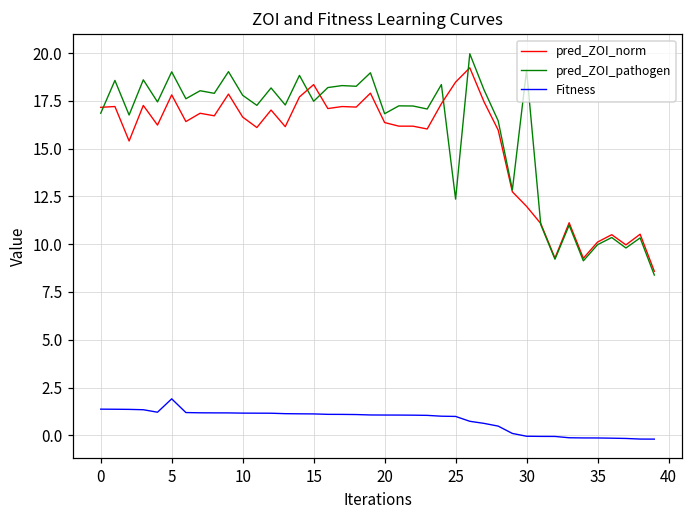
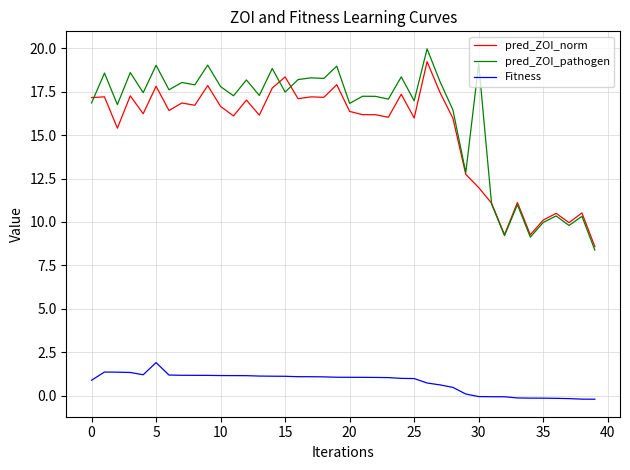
  {
    "pred_ZOI_norm": {
      "0": 17.2,
      "5": 17.8,
      "10": 16.6,
      "15": 18.3,
      "20": 16.4,
-     "25": 18.5,
+     "25": 16.0,
      "30": 12.0
    },
    "pred_ZOI_pathogen": {
      "0": 16.8,
      "5": 19.0,
      "10": 17.8,
      "15": 17.5,
      "20": 16.8,
-     "25": 12.4
+     "25": 17.0
    },
    "Fitness": {
-     "0": 1.4,
+     "0": 0.9,
      "5": 1.9,
      "10": 1.2,
      "15": 1.1,
      "20": 1.1,
      "25": 1.0,
      "30": 0.0,
      "35": -0.1
    }
  }
